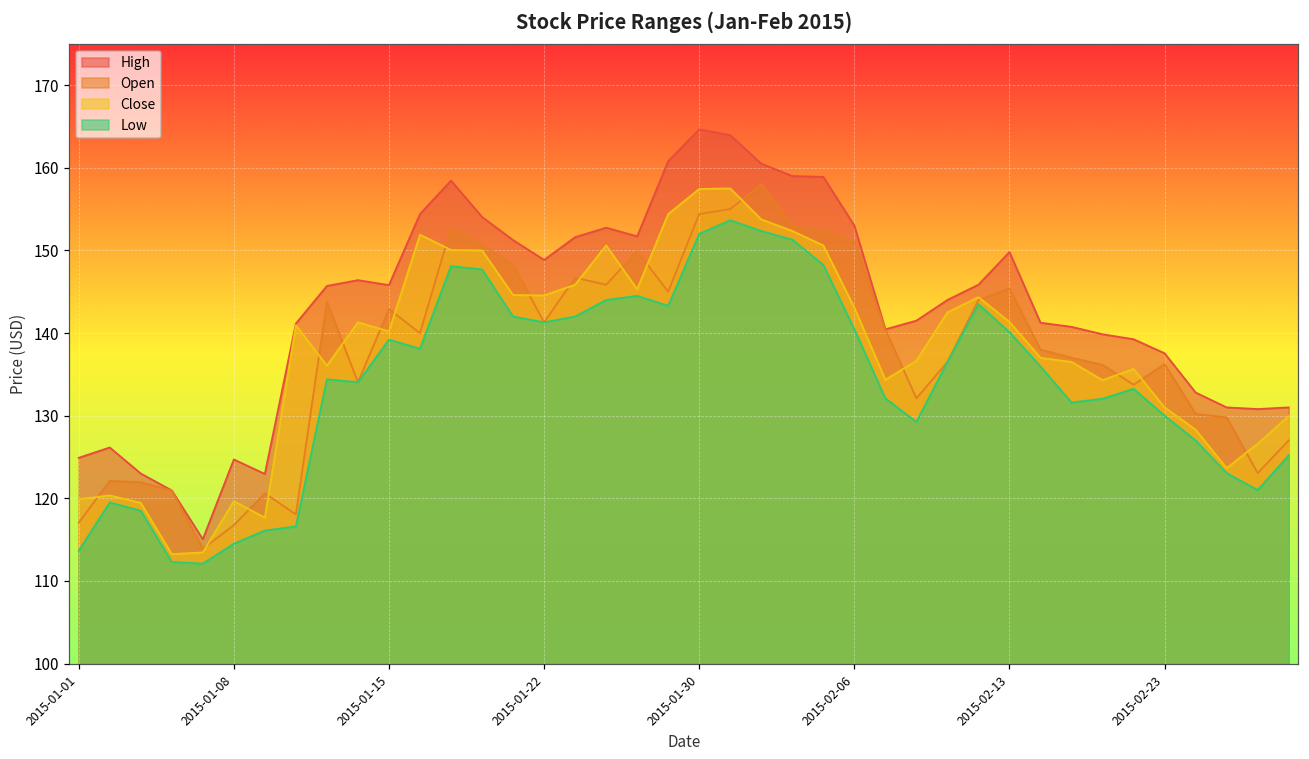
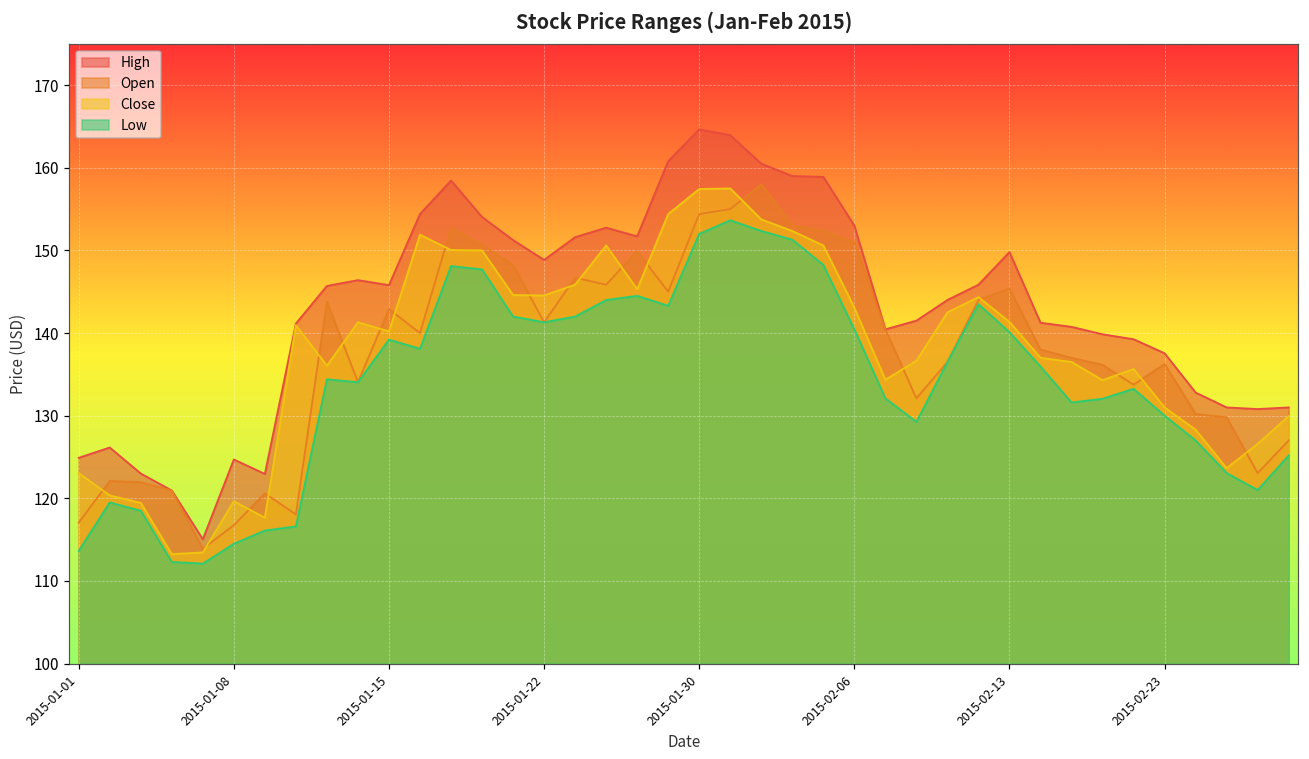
  {
    "Close": {
-     "2015-01-01": 120,
+     "2015-01-01": 123,
      "2015-01-08": 120,
      "2015-01-15": 140,
      "2015-01-22": 145,
      "2015-01-30": 157,
      "2015-02-06": 143,
      "2015-02-13": 141,
      "2015-02-23": 131
    },
    "Low": {
      "2015-01-01": 114,
      "2015-01-08": 115,
      "2015-01-15": 139,
      "2015-01-30": 152,
      "2015-02-06": 140,
      "2015-02-13": 140,
      "2015-02-23": 130
    }
  }
